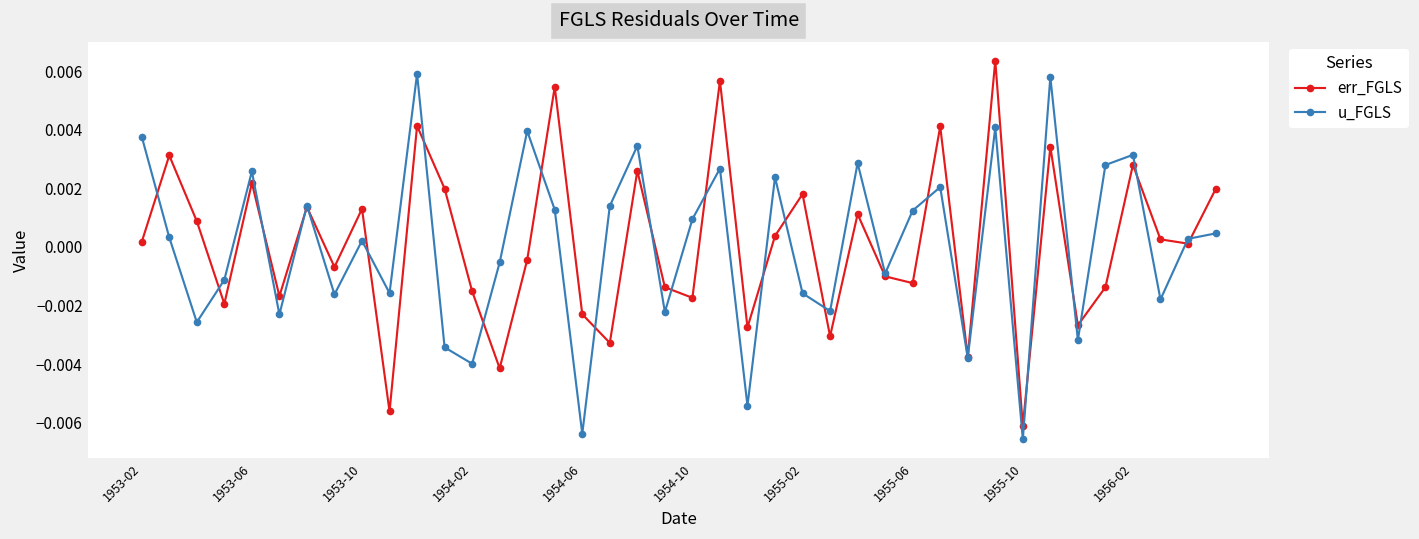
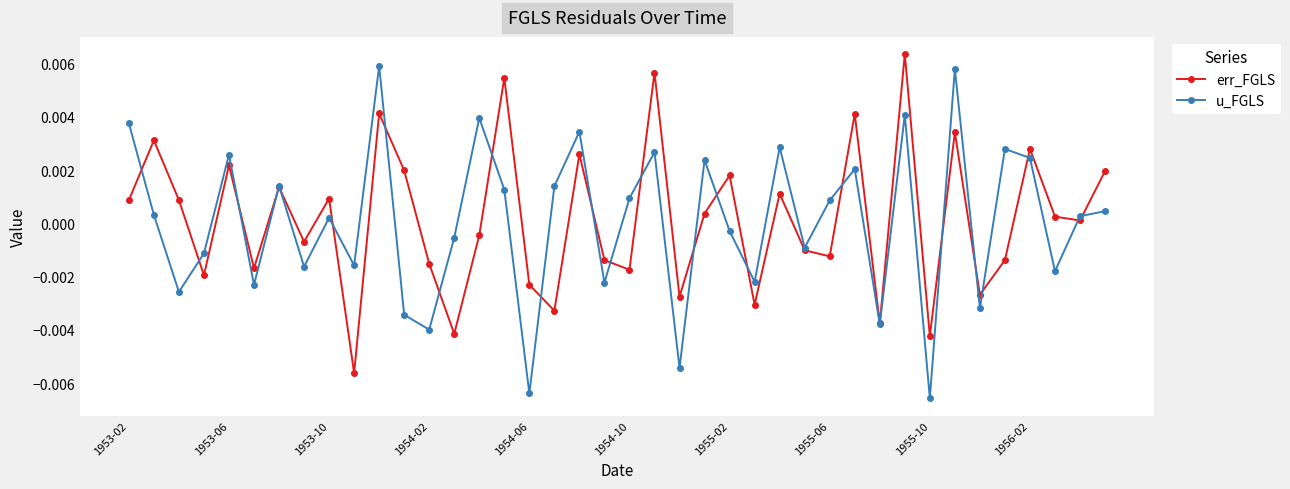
  {
    "err_FGLS": {
-     "1953-02": 0.0002,
+     "1953-02": 0.0009,
      "1953-06": 0.0022,
-     "1953-10": 0.0013,
+     "1953-10": 0.0009,
      "1954-02": -0.0015,
      "1954-06": -0.0023,
      "1954-10": -0.0017,
      "1955-02": 0.0018,
      "1955-06": -0.0012,
-     "1955-10": -0.0061,
+     "1955-10": -0.0042,
      "1956-02": 0.0028
    },
    "u_FGLS": {
      "1953-02": 0.0038,
      "1953-06": 0.0026,
      "1953-10": 0.0002,
      "1954-02": -0.0040,
      "1954-06": -0.0064,
      "1954-10": 0.0009,
-     "1955-02": -0.0016,
-     "1955-06": 0.0012,
+     "1955-02": -0.0003,
+     "1955-06": 0.0009,
      "1955-10": -0.0066,
-     "1956-02": 0.0031
+     "1956-02": 0.0025
    }
  }
